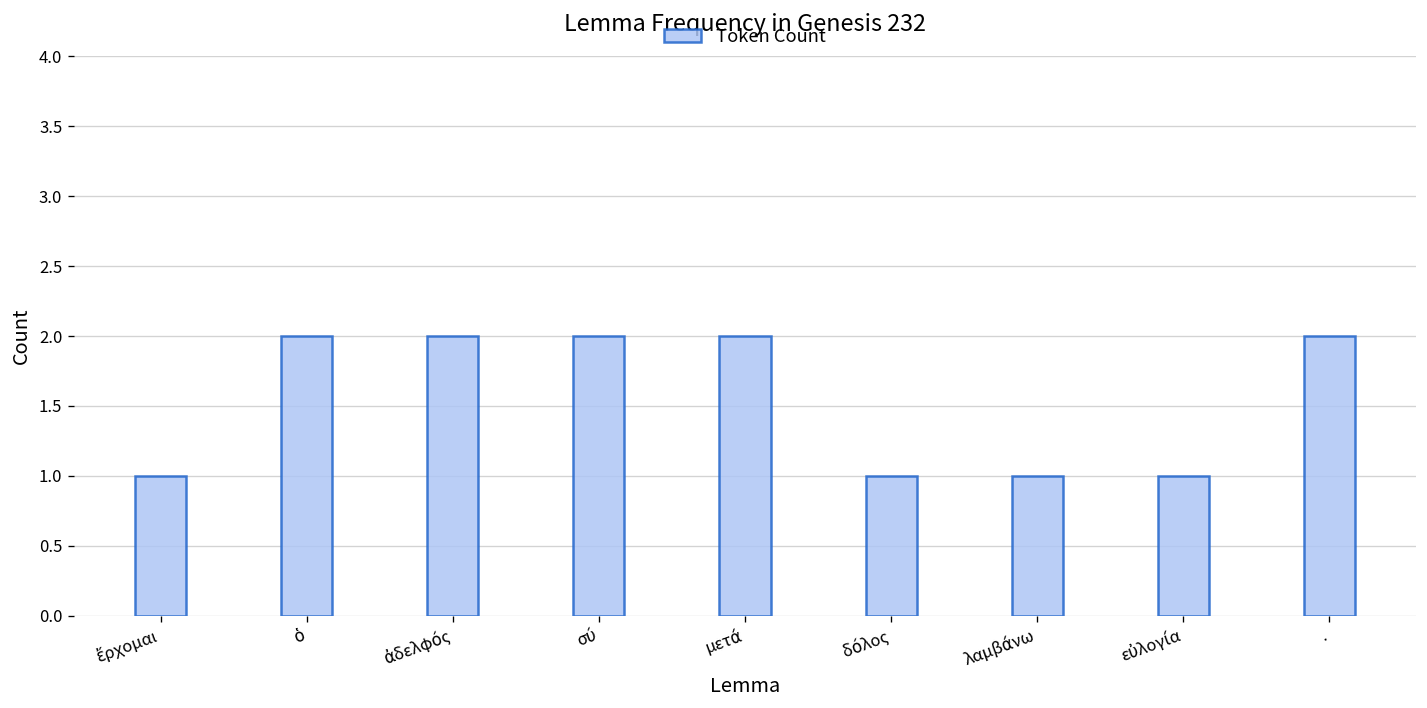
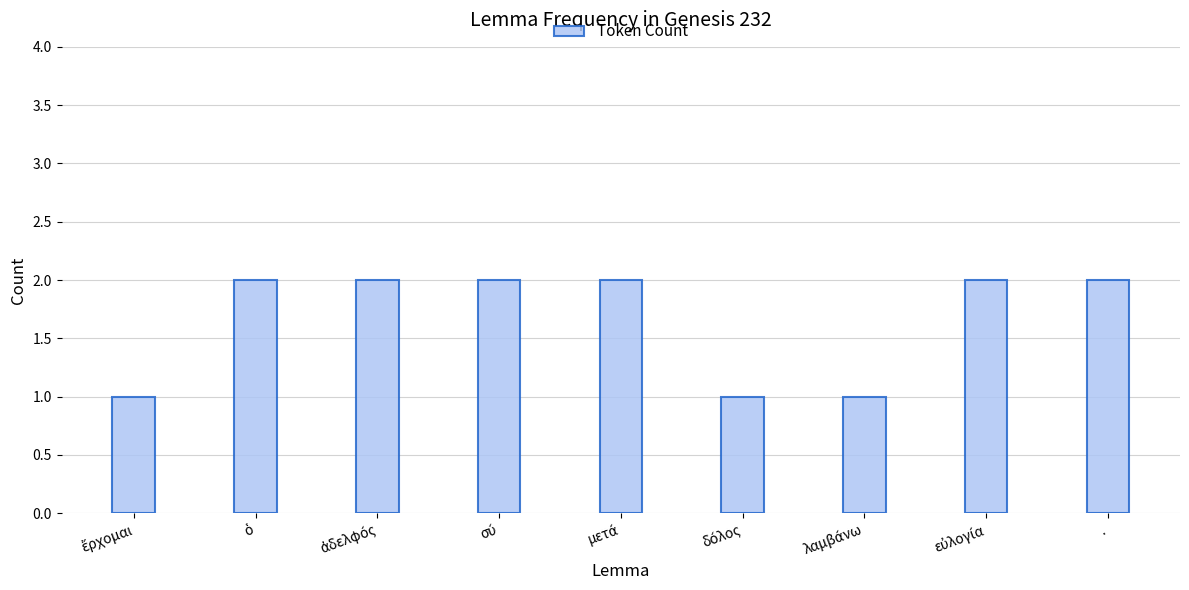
  {
    "ἔρχομαι": 1,
    "ὁ": 2,
    "ἀδελφός": 2,
    "σύ": 2,
    "μετά": 2,
    "δόλος": 1,
    "λαμβάνω": 1,
-   "εὐλογία": 1,
+   "εὐλογία": 2,
    ".": 2
  }
